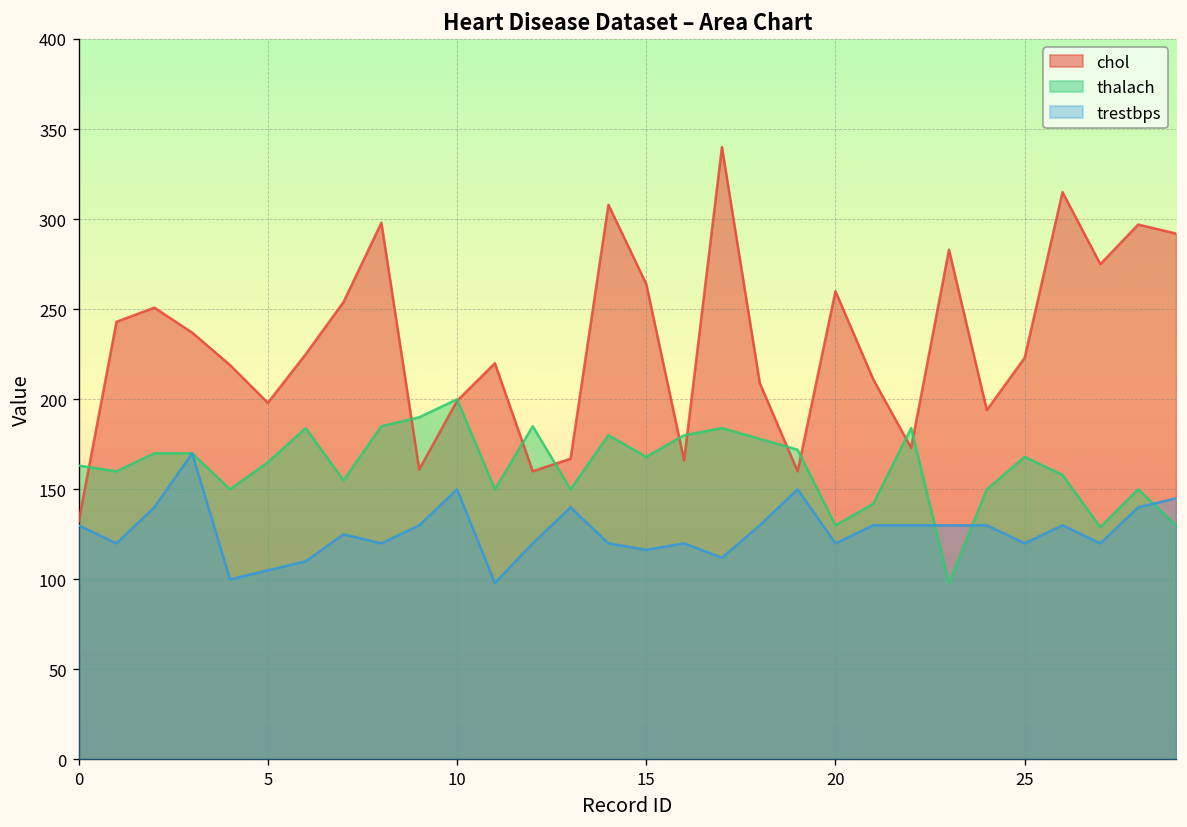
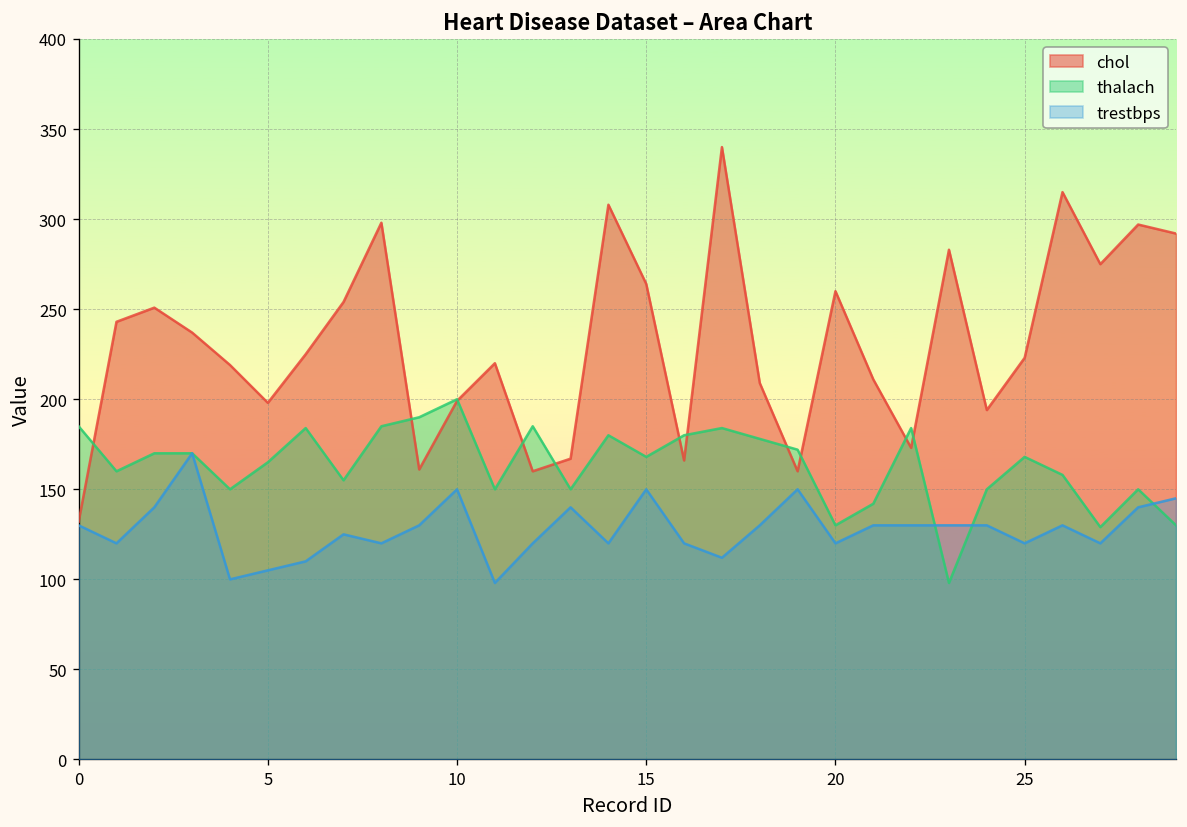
  {
    "chol": {
      "0": 132,
      "5": 198,
      "15": 264,
      "20": 260,
      "25": 223
    },
    "thalach": {
-     "0": 163,
+     "0": 185,
      "5": 165,
      "15": 168,
      "20": 130,
      "25": 168
    },
    "trestbps": {
      "0": 130,
      "5": 105,
      "10": 150,
-     "15": 116,
+     "15": 150,
      "20": 120,
      "25": 120
    }
  }
